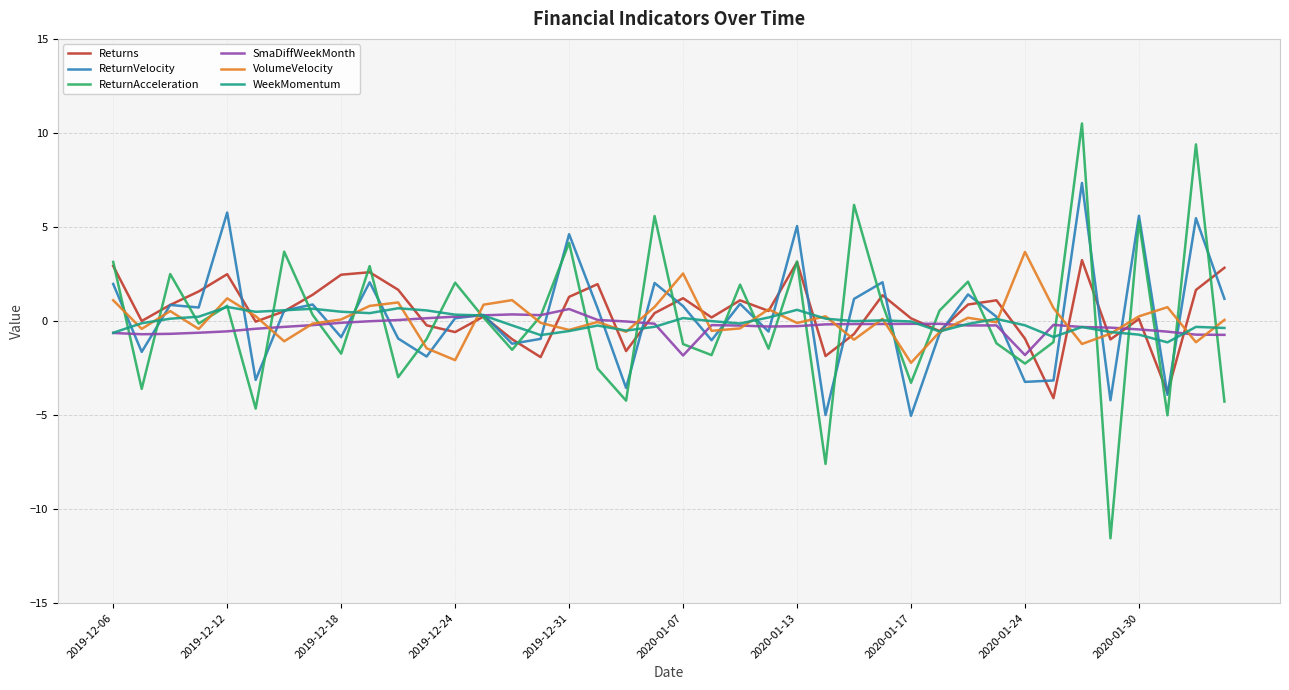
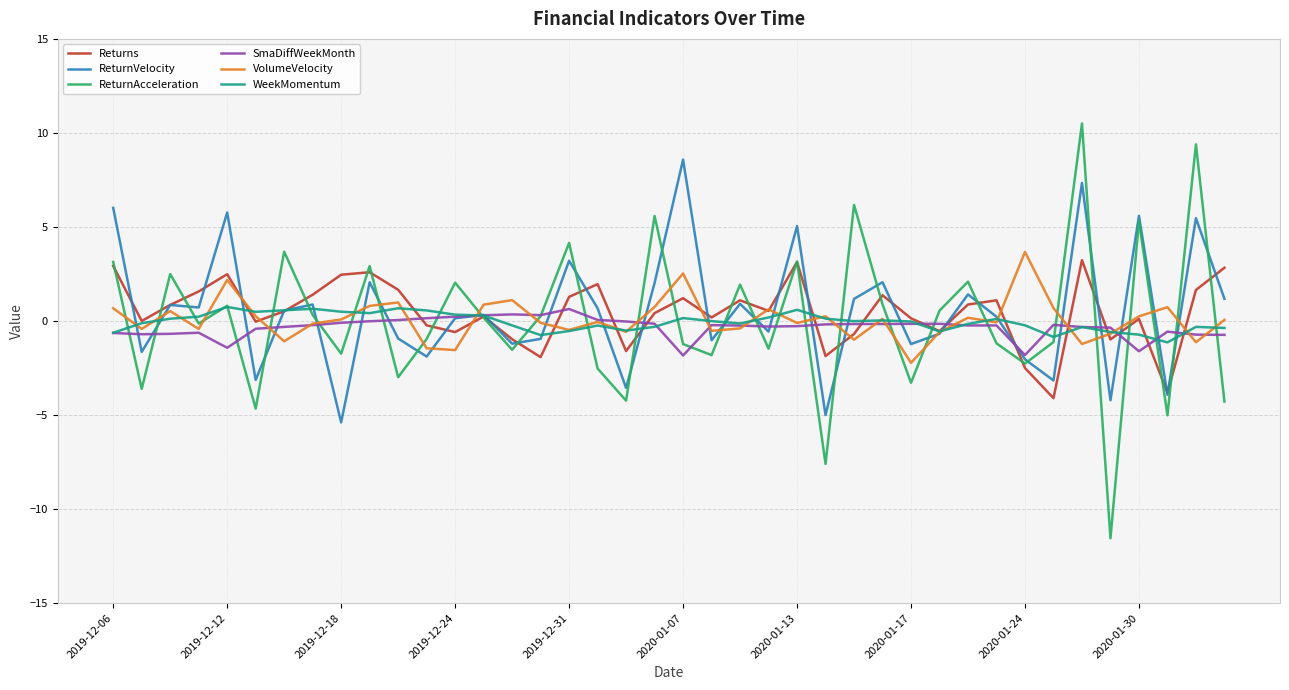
  {
    "Returns": {
      "2019-12-06": 2.9,
      "2019-12-12": 2.5,
      "2019-12-18": 2.5,
      "2019-12-24": -0.6,
      "2019-12-31": 1.3,
      "2020-01-07": 1.2,
      "2020-01-17": 0.1,
-     "2020-01-24": -0.9,
+     "2020-01-24": -2.5,
      "2020-01-30": 0.1
    },
    "ReturnVelocity": {
-     "2019-12-06": 2.0,
+     "2019-12-06": 6.0,
      "2019-12-12": 5.8,
-     "2019-12-18": -0.9,
-     "2019-12-31": 4.6,
-     "2020-01-07": 0.8,
+     "2019-12-18": -5.4,
+     "2019-12-31": 3.2,
+     "2020-01-07": 8.6,
      "2020-01-13": 5.0,
-     "2020-01-17": -5.0,
-     "2020-01-24": -3.2,
+     "2020-01-17": -1.2,
+     "2020-01-24": -2.0,
      "2020-01-30": 5.6
    },
    "SmaDiffWeekMonth": {
-     "2019-12-12": -0.6,
+     "2019-12-12": -1.4,
      "2019-12-18": -0.1,
      "2019-12-31": 0.6,
      "2020-01-07": -1.8,
      "2020-01-13": -0.3,
      "2020-01-24": -1.8,
-     "2020-01-30": -0.4
+     "2020-01-30": -1.6
    },
    "VolumeVelocity": {
-     "2019-12-06": 1.1,
-     "2019-12-12": 1.2,
+     "2019-12-06": 0.7,
+     "2019-12-12": 2.2,
      "2019-12-18": 0.1,
-     "2019-12-24": -2.1,
+     "2019-12-24": -1.5,
      "2020-01-07": 2.5,
      "2020-01-13": -0.1,
      "2020-01-17": -2.2,
      "2020-01-24": 3.7,
      "2020-01-30": 0.2
    }
  }
